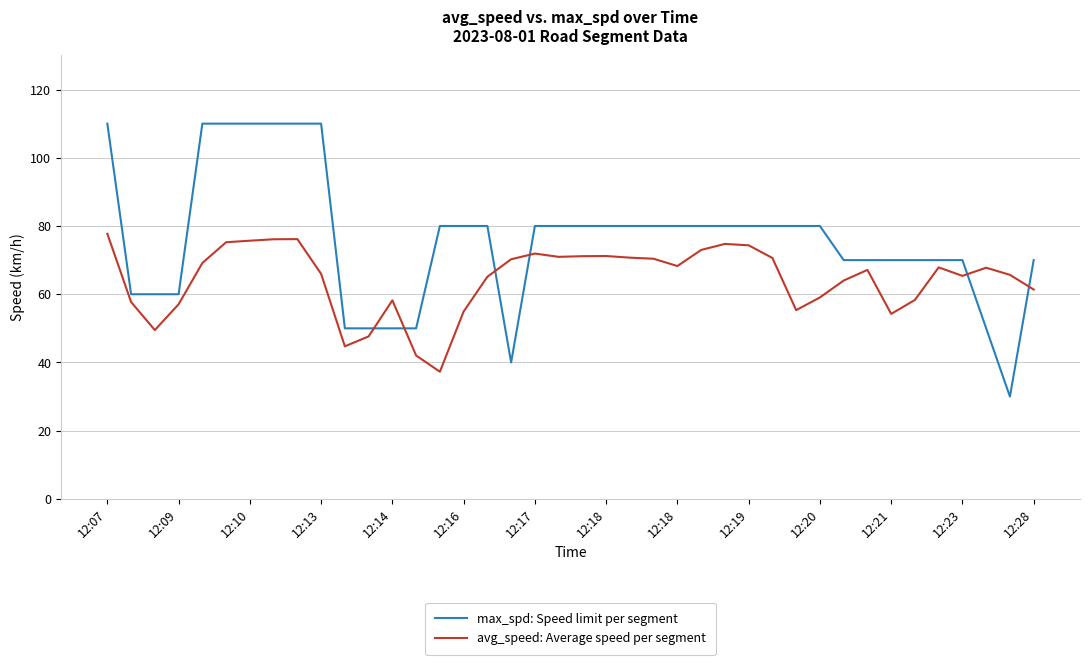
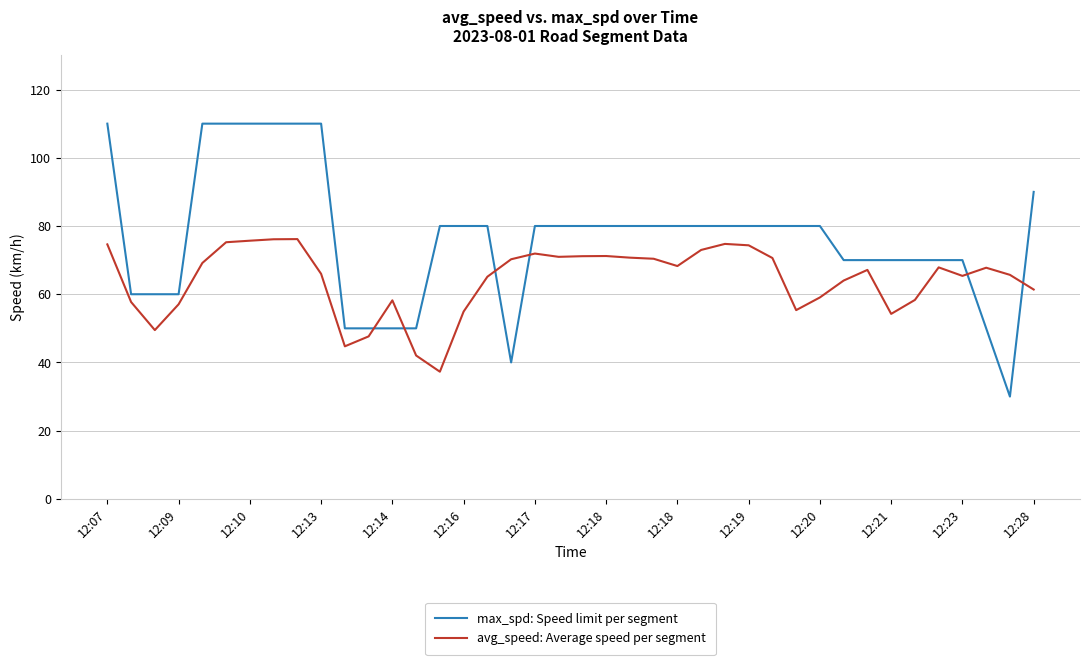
  {
    "max_spd: Speed limit per segment": {
      "12:07": 110,
      "12:13": 110,
-     "12:28": 70
+     "12:28": 90
    },
    "avg_speed: Average speed per segment": {
-     "12:07": 78,
+     "12:07": 75,
      "12:13": 66,
      "12:28": 61
    }
  }
